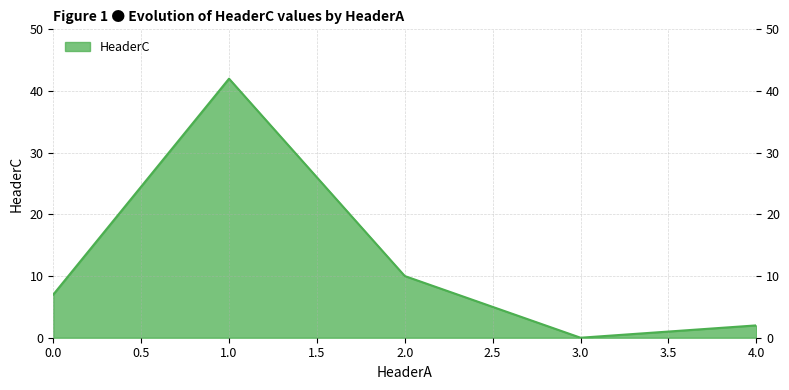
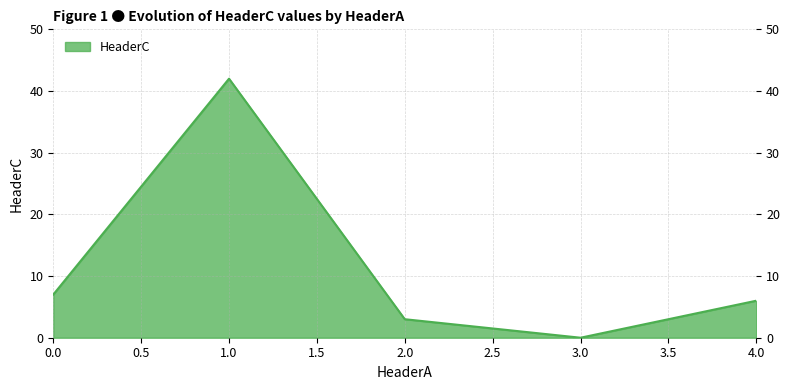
  {
    "0.0": 7,
    "1.0": 42,
-   "2.0": 10,
+   "2.0": 3,
    "3.0": 0,
-   "4.0": 2
+   "4.0": 6
  }
